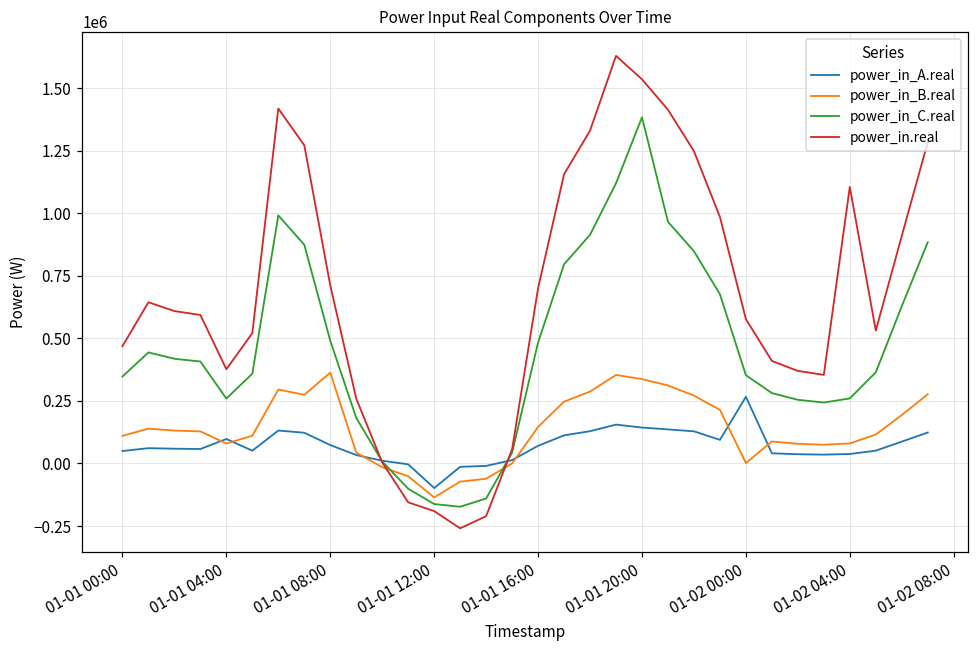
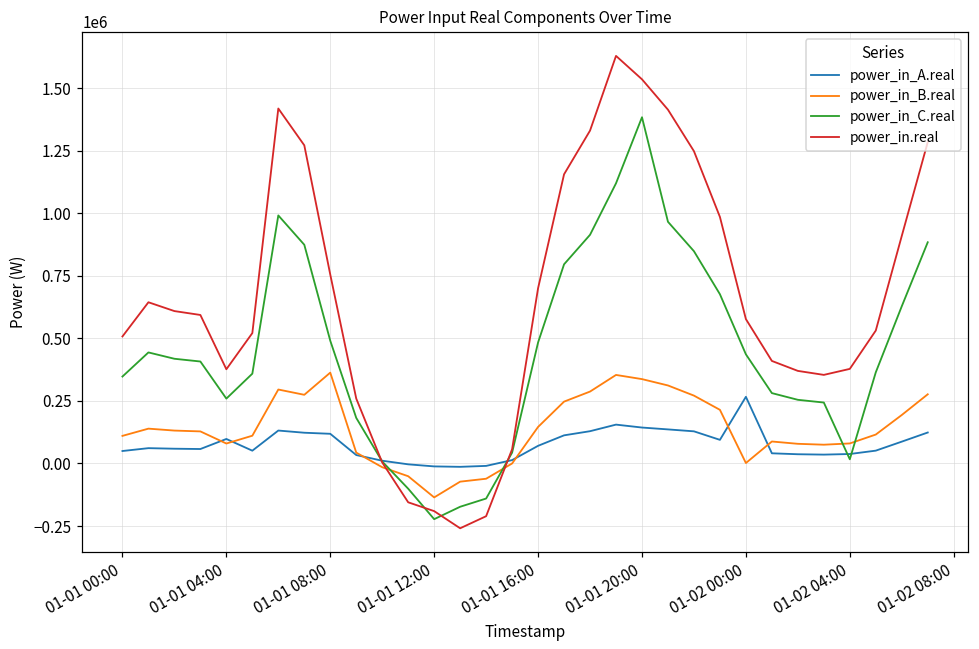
  {
    "power_in_A.real": {
      "01-01 00:00": 50000,
      "01-01 04:00": 100000,
-     "01-01 08:00": 70000,
-     "01-01 12:00": -100000,
+     "01-01 08:00": 120000,
+     "01-01 12:00": -10000,
      "01-01 16:00": 70000,
      "01-01 20:00": 140000,
      "01-02 00:00": 270000,
      "01-02 04:00": 40000
    },
    "power_in_B.real": {
      "01-01 00:00": 110000,
      "01-01 04:00": 80000,
      "01-01 08:00": 360000,
      "01-01 12:00": -140000,
      "01-01 16:00": 150000,
      "01-01 20:00": 340000,
      "01-02 00:00": 0,
      "01-02 04:00": 80000
    },
    "power_in_C.real": {
      "01-01 00:00": 350000,
      "01-01 04:00": 260000,
      "01-01 08:00": 490000,
-     "01-01 12:00": -160000,
+     "01-01 12:00": -220000,
      "01-01 16:00": 480000,
      "01-01 20:00": 1380000,
-     "01-02 00:00": 350000,
-     "01-02 04:00": 260000
+     "01-02 00:00": 440000,
+     "01-02 04:00": 20000
    },
    "power_in.real": {
-     "01-01 00:00": 470000,
+     "01-01 00:00": 510000,
      "01-01 04:00": 380000,
-     "01-01 08:00": 710000,
+     "01-01 08:00": 760000,
      "01-01 12:00": -190000,
      "01-01 16:00": 700000,
      "01-01 20:00": 1540000,
      "01-02 00:00": 580000,
-     "01-02 04:00": 1110000
+     "01-02 04:00": 380000
    }
  }
